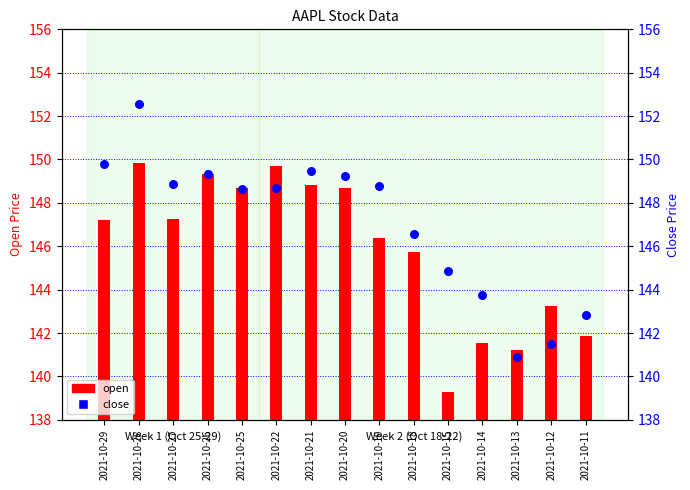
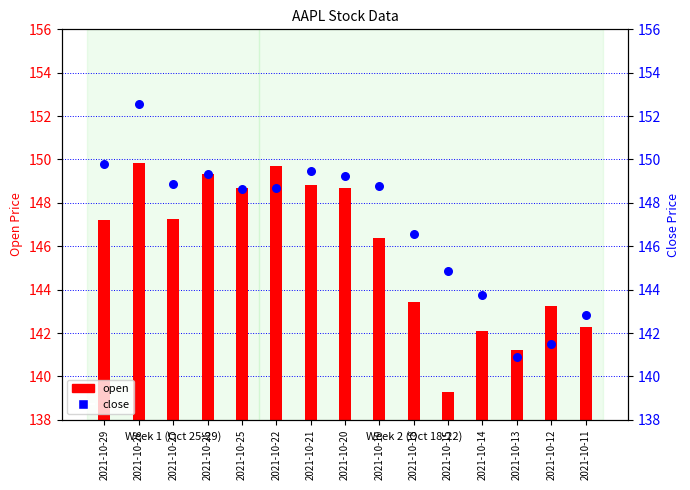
  {
    "open": {
      "2021-10-29": 147.2,
      "2021-10-28": 149.8,
      "2021-10-26": 149.3,
      "2021-10-25": 148.7,
      "2021-10-22": 149.7,
      "2021-10-21": 148.8,
      "2021-10-20": 148.7,
      "2021-10-19": 146.4,
-     "2021-10-18": 145.8,
+     "2021-10-18": 143.4,
      "2021-10-15": 139.3,
-     "2021-10-14": 141.6,
+     "2021-10-14": 142.1,
      "2021-10-13": 141.2,
      "2021-10-12": 143.2,
-     "2021-10-11": 141.8
+     "2021-10-11": 142.3
    }
  }
